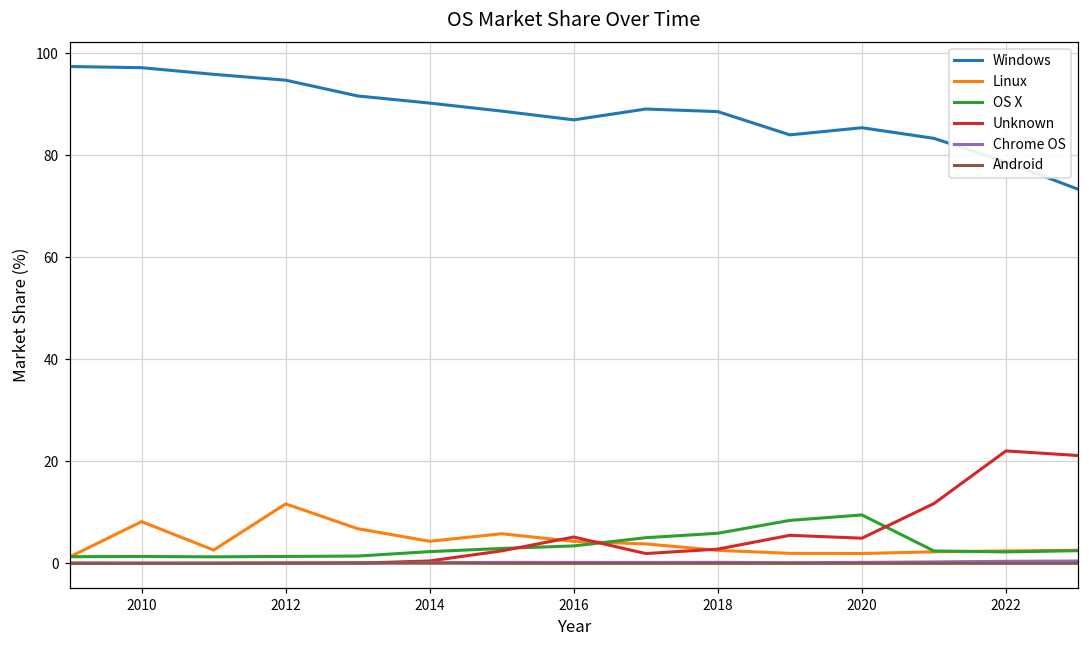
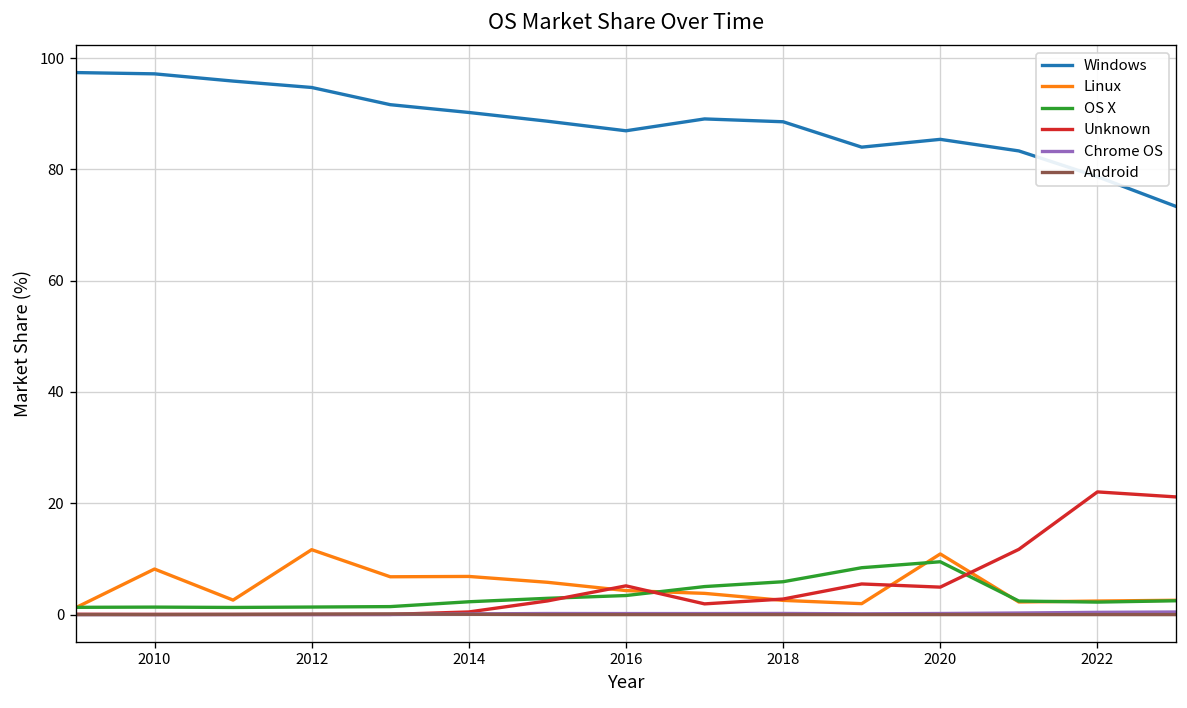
  {
    "Windows": {
      "2010": 97,
      "2012": 95,
      "2014": 90,
      "2016": 87,
      "2018": 89,
      "2020": 85
    },
    "Linux": {
      "2010": 8,
      "2012": 12,
-     "2014": 4,
+     "2014": 7,
      "2016": 4,
-     "2020": 2
+     "2020": 11
    },
    "OS X": {
      "2010": 1,
      "2012": 1,
      "2014": 2,
      "2016": 3,
      "2018": 6,
      "2020": 9
    },
    "Unknown": {
      "2016": 5,
      "2020": 5,
      "2022": 22
    }
  }
